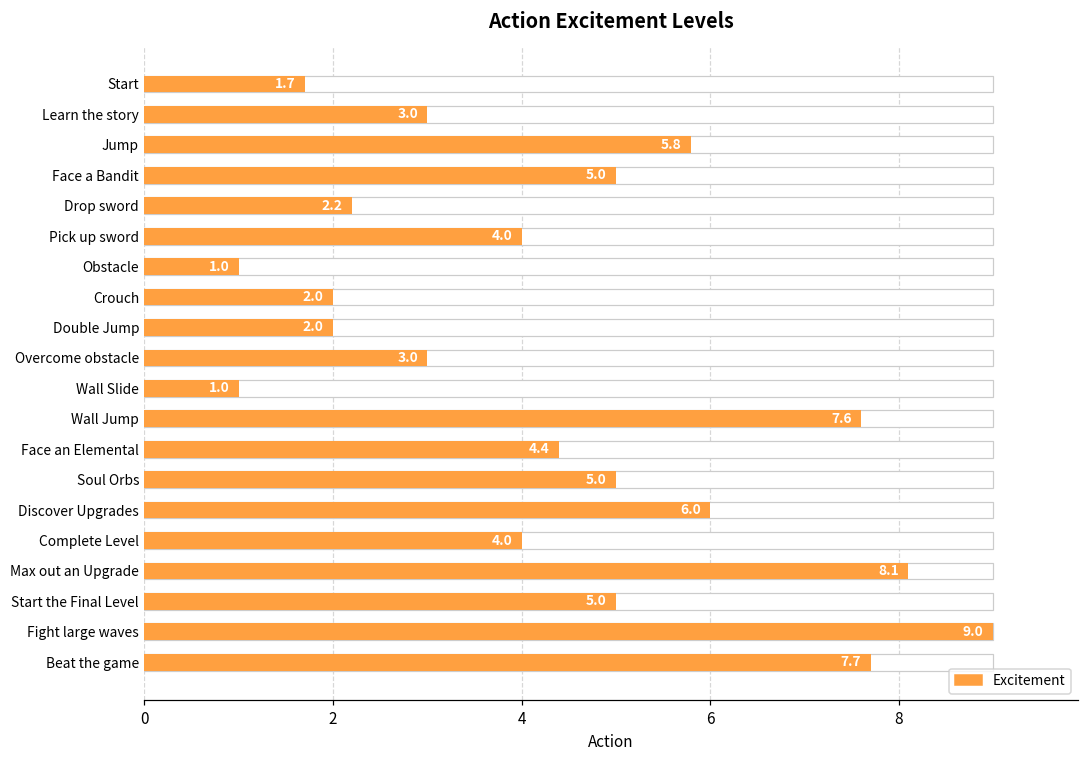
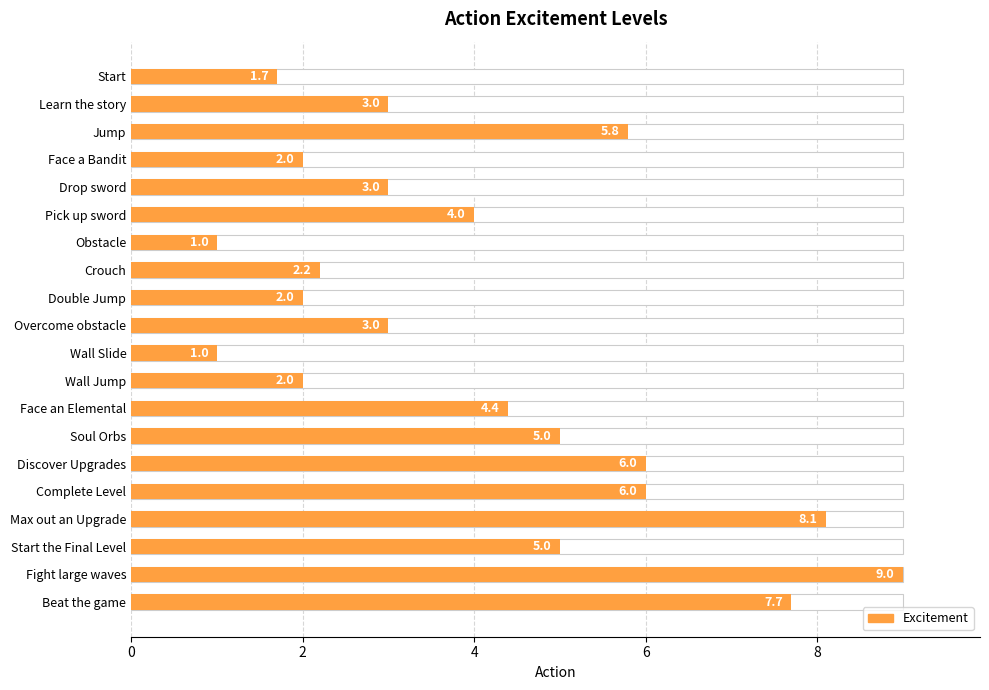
  {
    "Excitement": {
-     "Face a Bandit": 5.0,
-     "Drop sword": 2.2,
-     "Crouch": 2.0,
-     "Wall Jump": 7.6,
-     "Complete Level": 4.0,
+     "Face a Bandit": 2.0,
+     "Drop sword": 3.0,
+     "Crouch": 2.2,
+     "Wall Jump": 2.0,
+     "Complete Level": 6.0,
      "Fight large waves": 9.0
    }
  }
